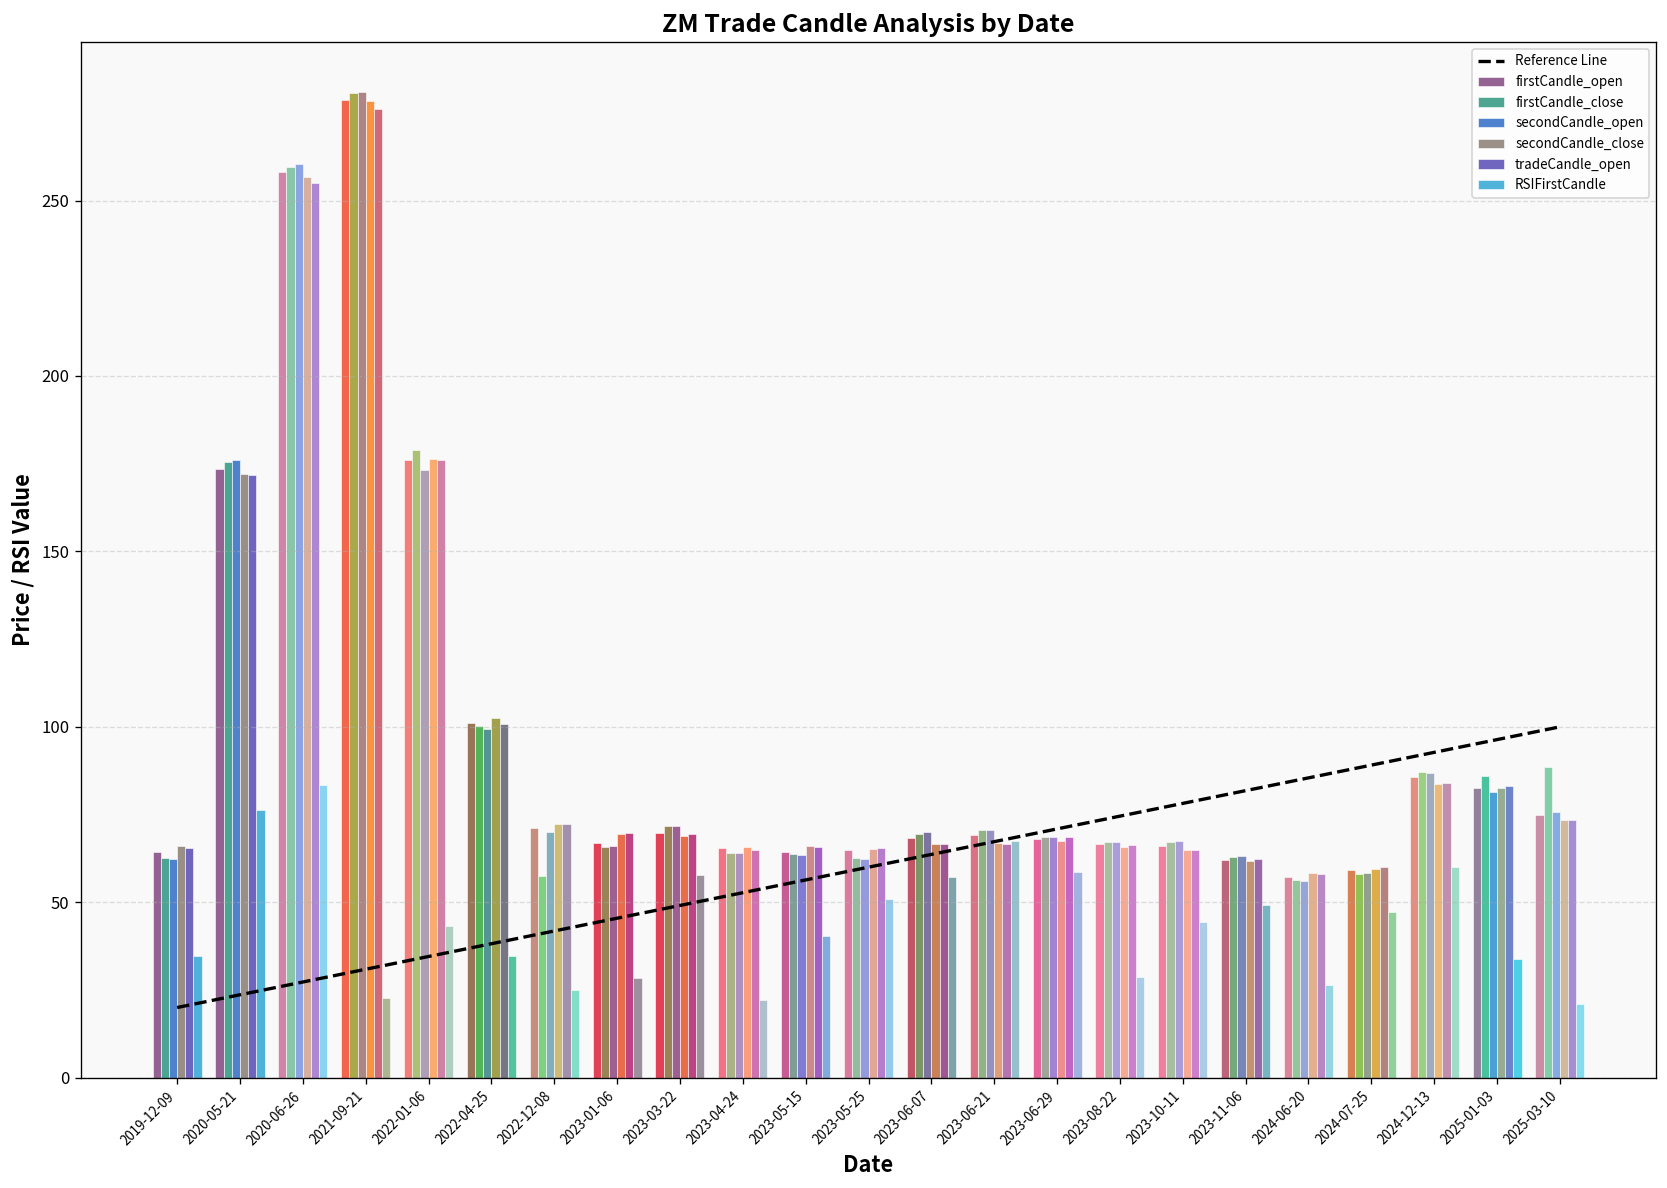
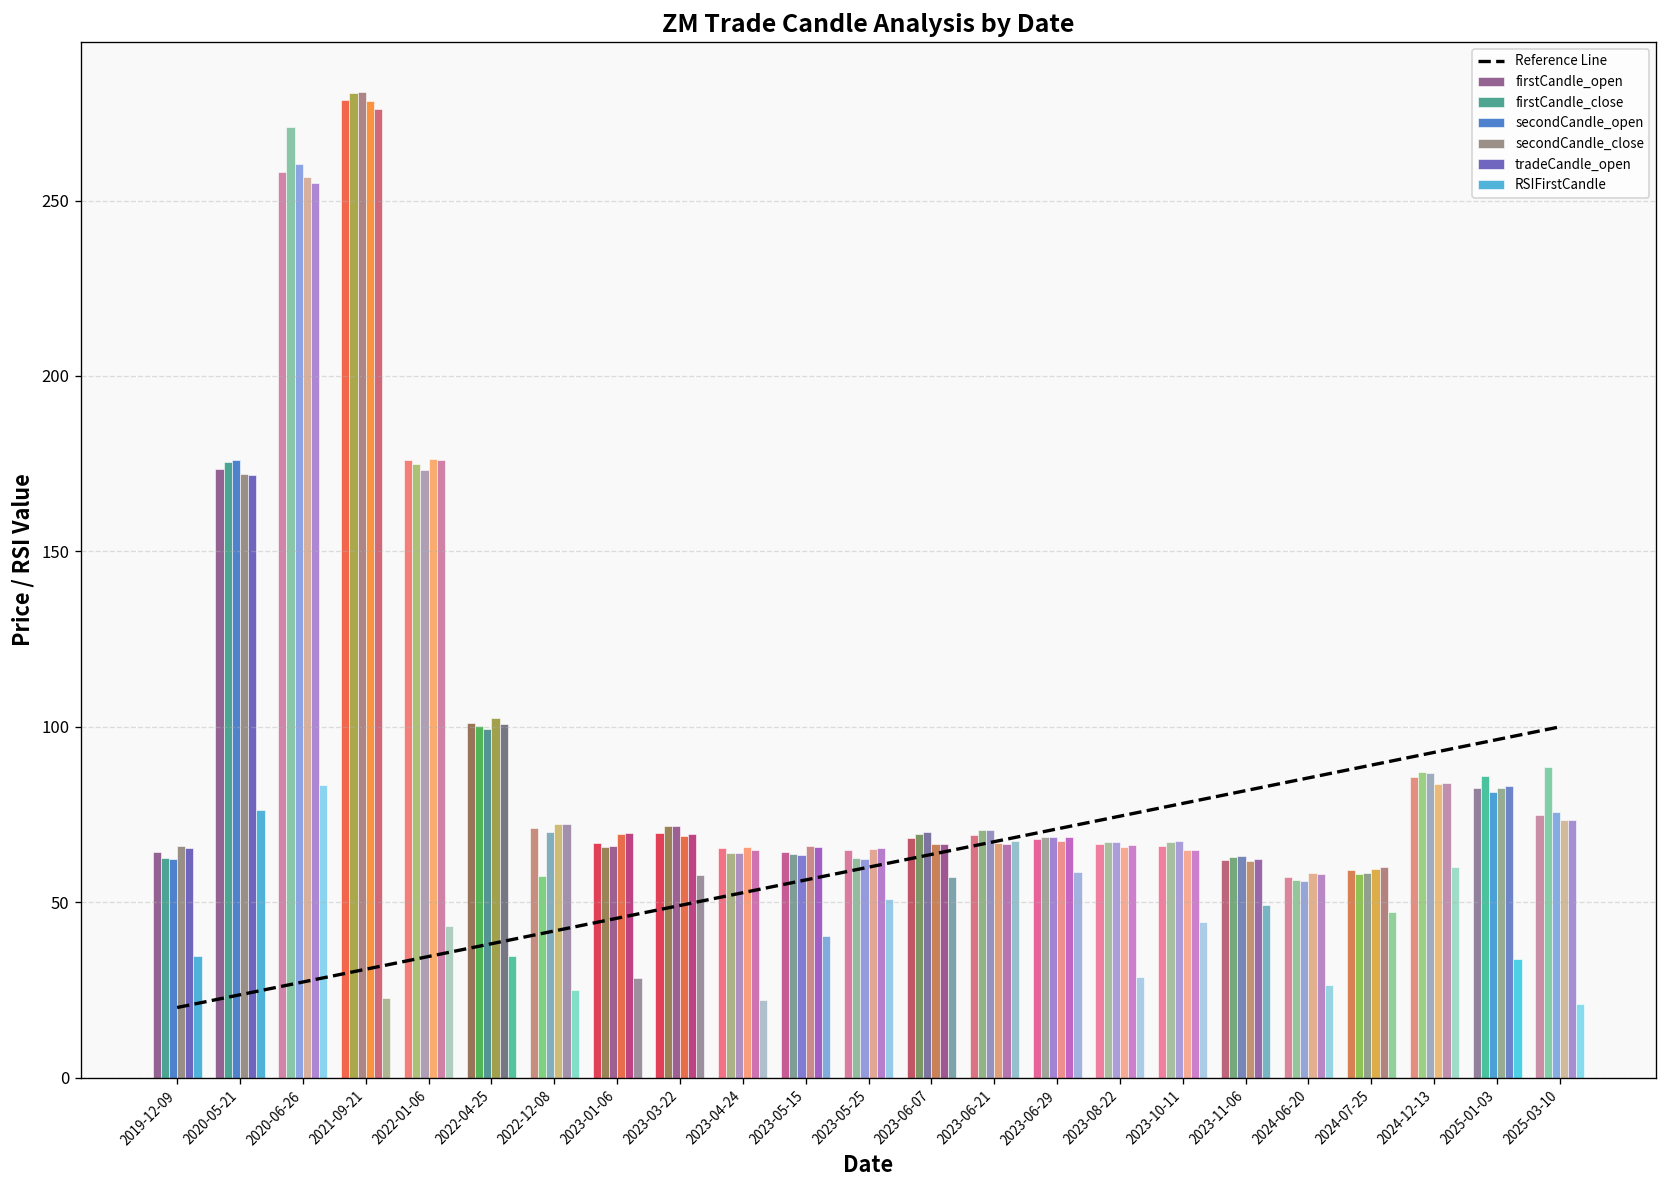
  {
    "Reference Line": {
      "2019-12-09": 20,
      "2025-03-10": 100
    },
    "firstCandle_close": {
      "2019-12-09": 63,
      "2020-05-21": 175,
-     "2020-06-26": 260,
+     "2020-06-26": 271,
      "2021-09-21": 281,
-     "2022-01-06": 179,
+     "2022-01-06": 175,
      "2022-04-25": 100,
      "2022-12-08": 58,
      "2023-01-06": 66,
      "2023-03-22": 72,
      "2023-04-24": 64,
      "2023-05-15": 64,
      "2023-05-25": 63,
      "2023-06-07": 70,
      "2023-06-21": 71,
      "2023-06-29": 69,
      "2023-08-22": 67,
      "2023-10-11": 67,
      "2023-11-06": 63,
      "2024-06-20": 56,
      "2024-07-25": 58,
      "2024-12-13": 87,
      "2025-01-03": 86,
      "2025-03-10": 89
    }
  }
